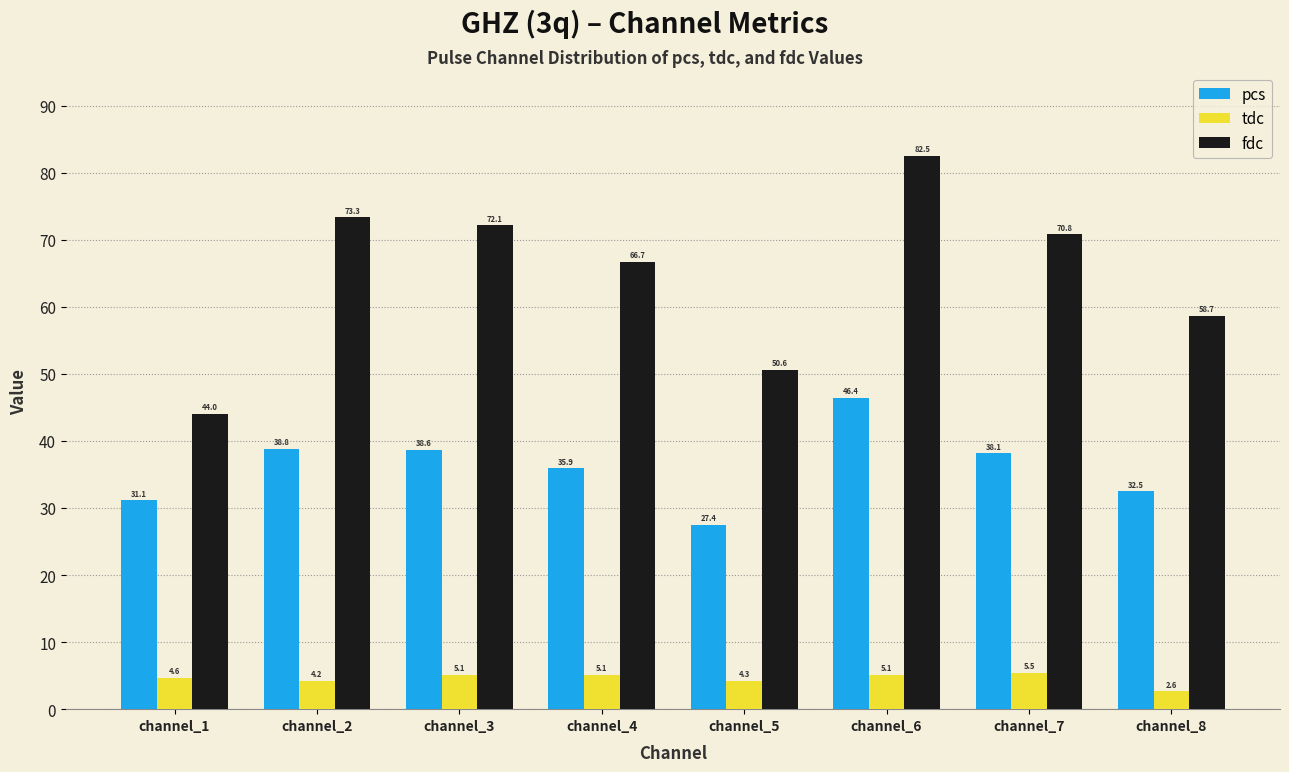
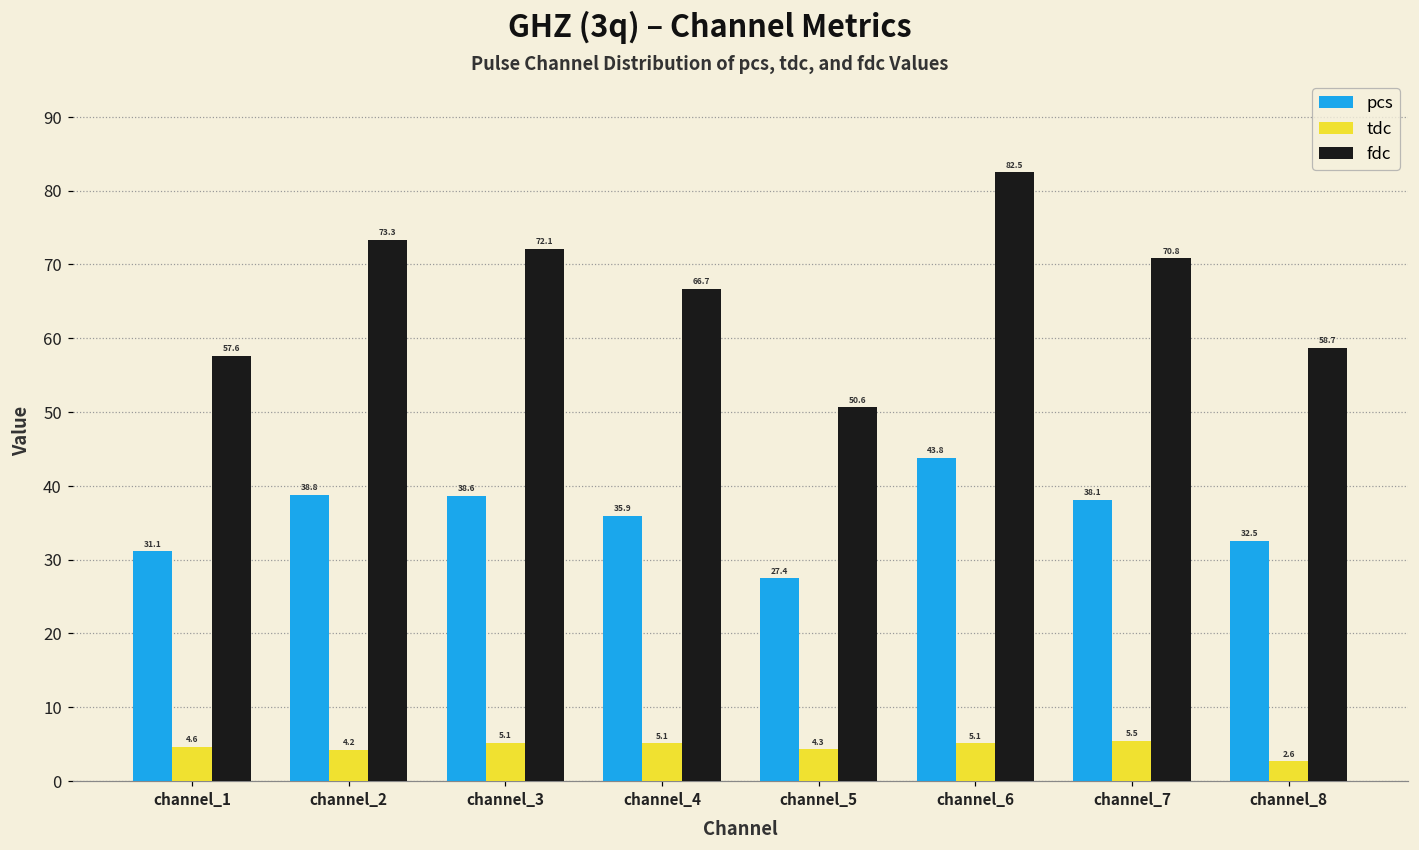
  {
    "pcs": {
      "channel_1": 31.1,
      "channel_2": 38.8,
      "channel_3": 38.6,
      "channel_4": 35.9,
      "channel_5": 27.4,
-     "channel_6": 46.4,
+     "channel_6": 43.8,
      "channel_7": 38.1,
      "channel_8": 32.5
    },
    "tdc": {
      "channel_1": 4.6,
      "channel_2": 4.2,
      "channel_3": 5.1,
      "channel_4": 5.1,
      "channel_5": 4.3,
      "channel_6": 5.1,
      "channel_7": 5.5,
      "channel_8": 2.6
    },
    "fdc": {
-     "channel_1": 44.0,
+     "channel_1": 57.6,
      "channel_2": 73.3,
      "channel_3": 72.1,
      "channel_4": 66.7,
      "channel_5": 50.6,
      "channel_6": 82.5,
      "channel_7": 70.8,
      "channel_8": 58.7
    }
  }
